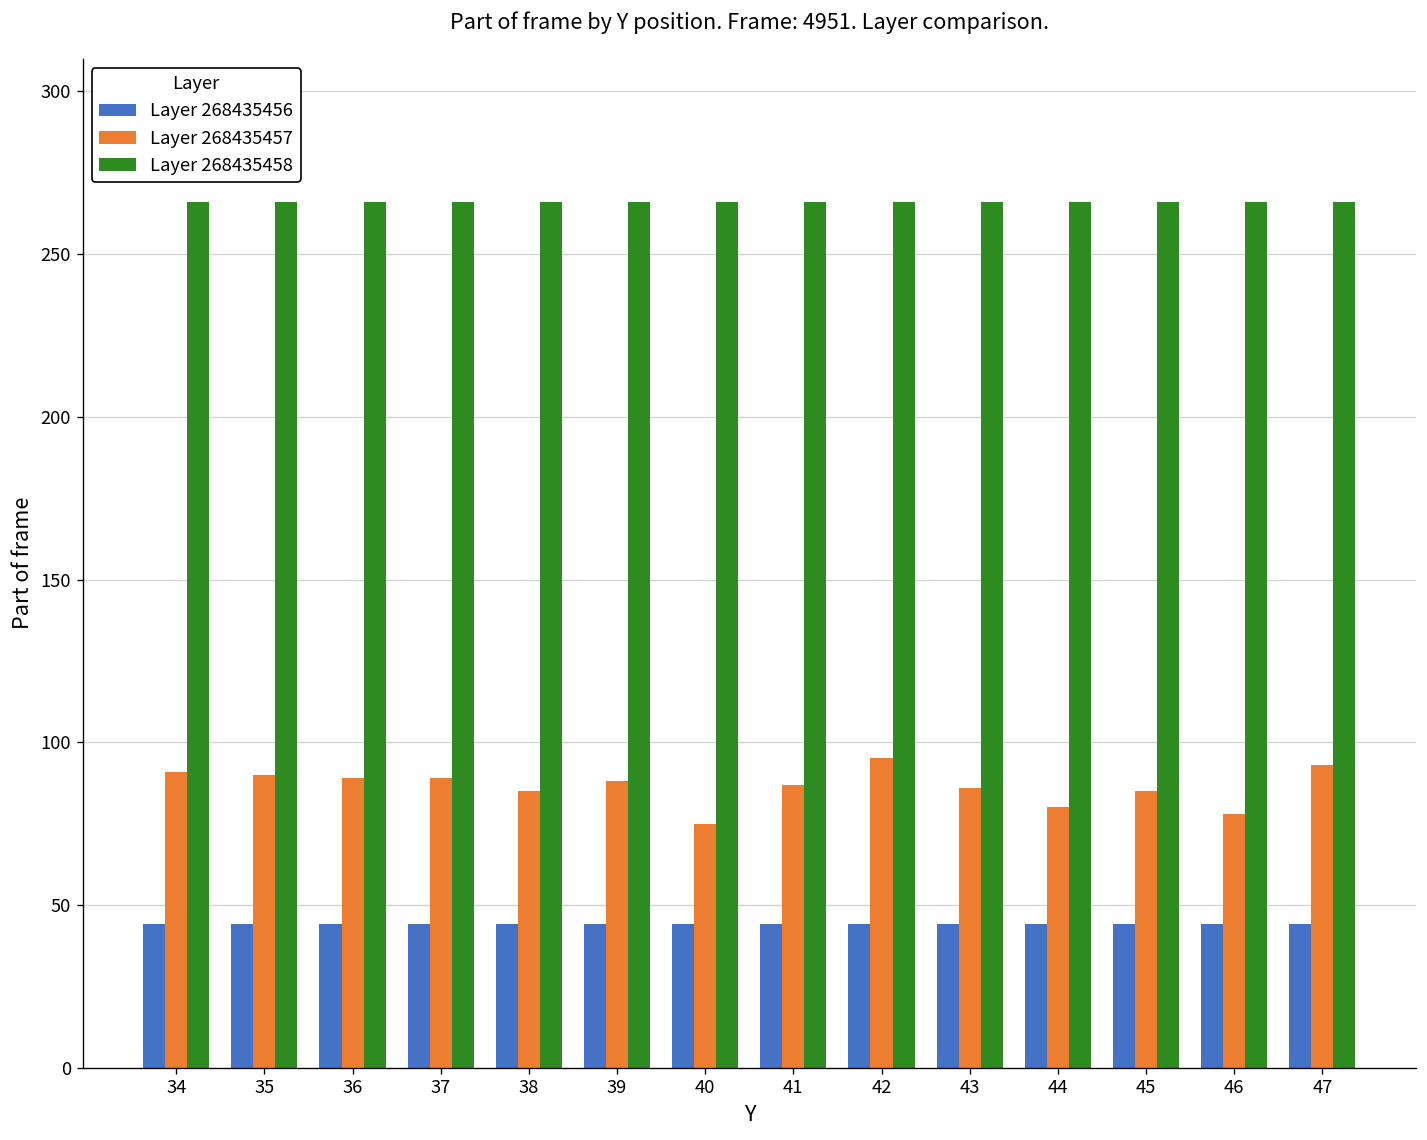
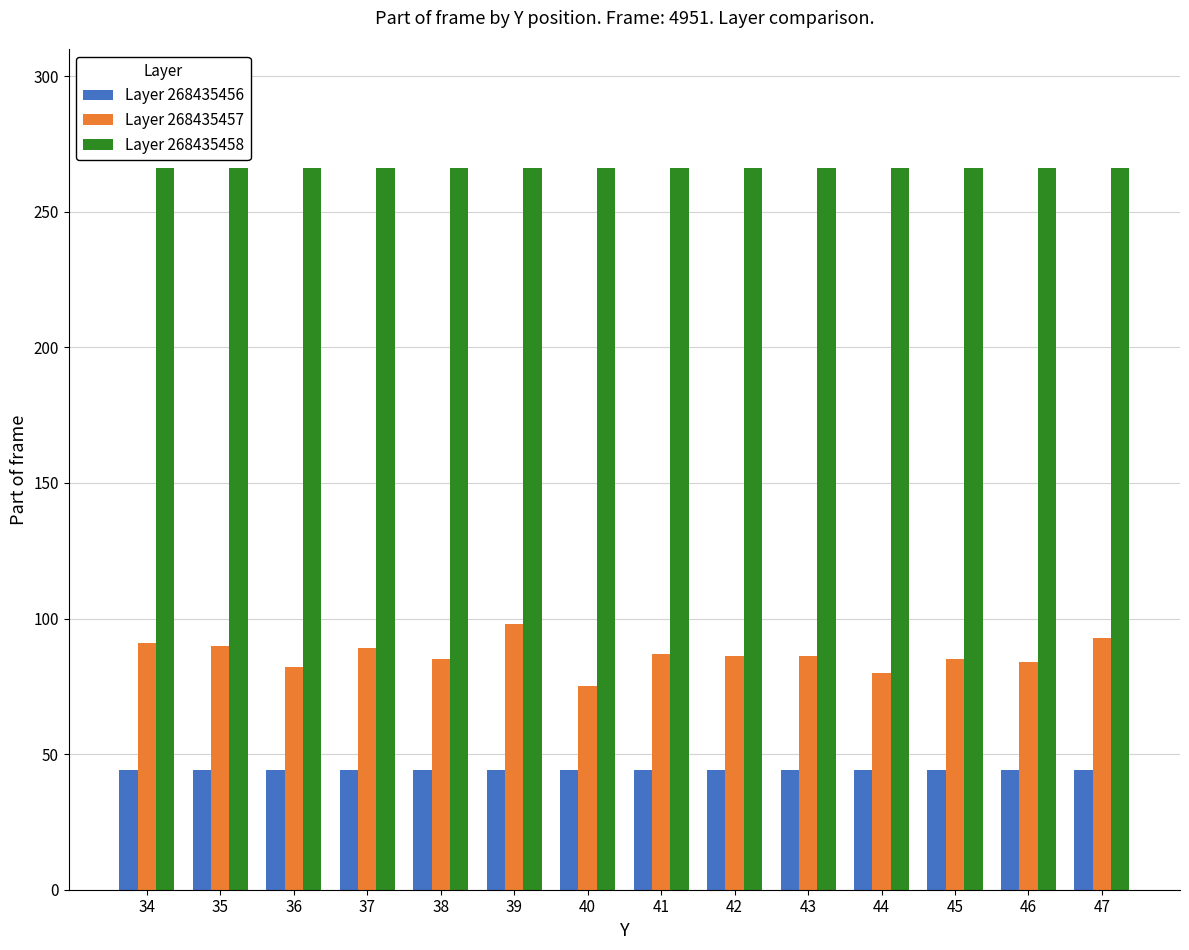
  {
    "Layer 268435456": {
      "34": 44,
      "35": 44,
      "36": 44,
      "37": 44,
      "38": 44,
      "39": 44,
      "40": 44,
      "41": 44,
      "42": 44,
      "43": 44,
      "44": 44,
      "45": 44,
      "46": 44,
      "47": 44
    },
    "Layer 268435457": {
      "34": 91,
      "35": 90,
-     "36": 89,
+     "36": 82,
      "37": 89,
      "38": 85,
-     "39": 88,
+     "39": 98,
      "40": 75,
      "41": 87,
-     "42": 95,
+     "42": 86,
      "43": 86,
      "44": 80,
      "45": 85,
-     "46": 78,
+     "46": 84,
      "47": 93
    },
    "Layer 268435458": {
      "34": 266,
      "35": 266,
      "36": 266,
      "37": 266,
      "38": 266,
      "39": 266,
      "40": 266,
      "41": 266,
      "42": 266,
      "43": 266,
      "44": 266,
      "45": 266,
      "46": 266,
      "47": 266
    }
  }
